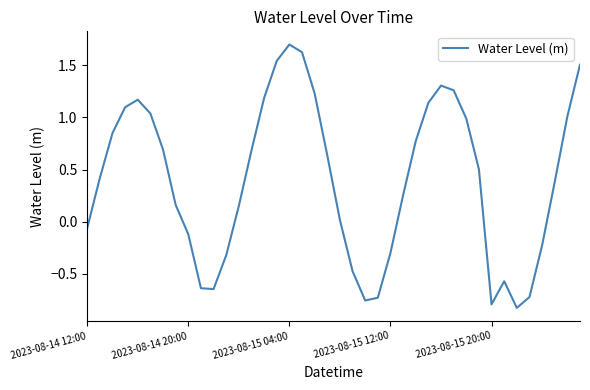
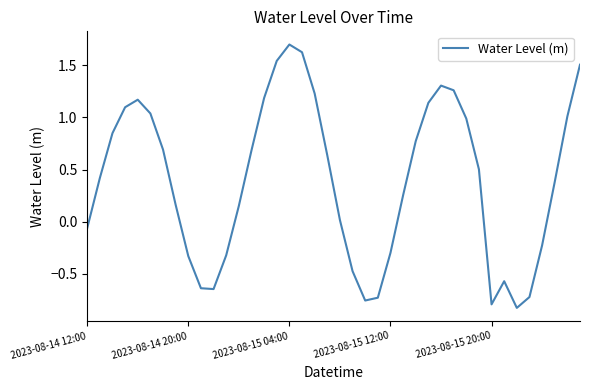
  {
    "2023-08-14 12:00": -0.06,
-   "2023-08-14 20:00": -0.12,
+   "2023-08-14 20:00": -0.33,
    "2023-08-15 04:00": 1.70,
    "2023-08-15 12:00": -0.30,
    "2023-08-15 20:00": -0.79
  }
